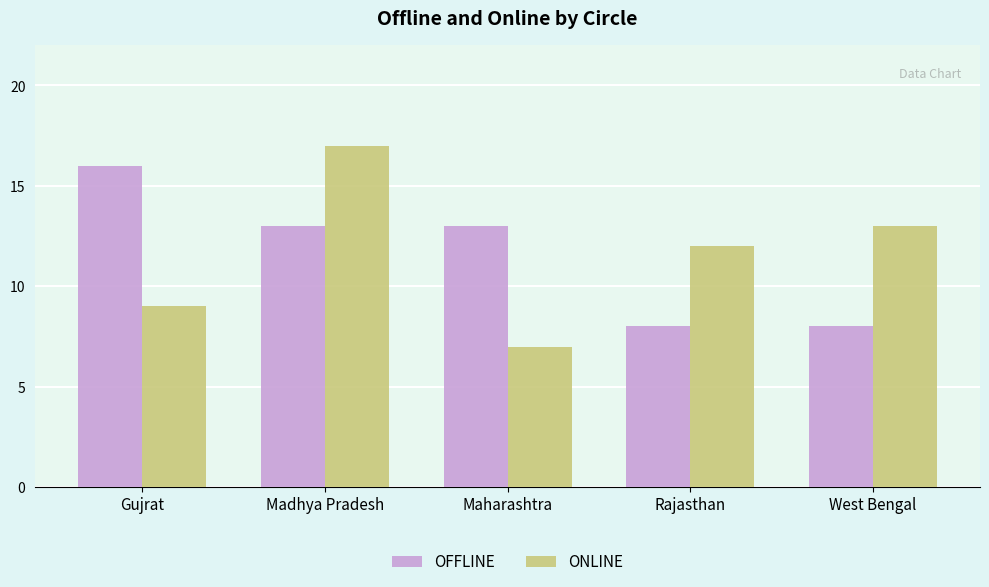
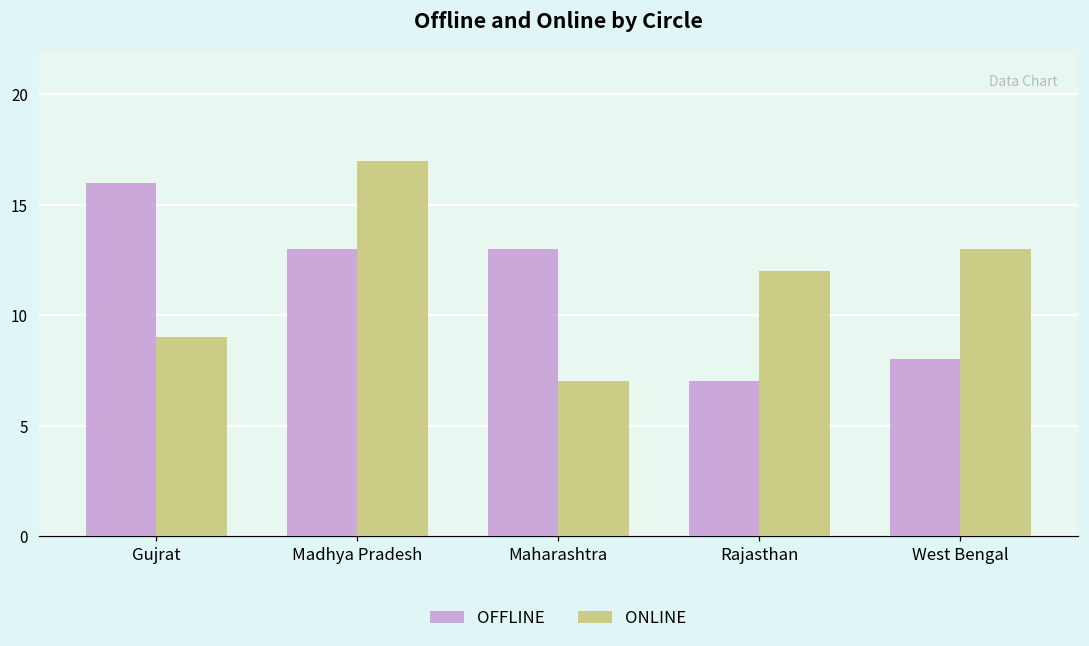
  {
    "OFFLINE": {
      "Gujrat": 16,
      "Madhya Pradesh": 13,
      "Maharashtra": 13,
-     "Rajasthan": 8,
+     "Rajasthan": 7,
      "West Bengal": 8
    },
    "ONLINE": {
      "Gujrat": 9,
      "Madhya Pradesh": 17,
      "Maharashtra": 7,
      "Rajasthan": 12,
      "West Bengal": 13
    }
  }
